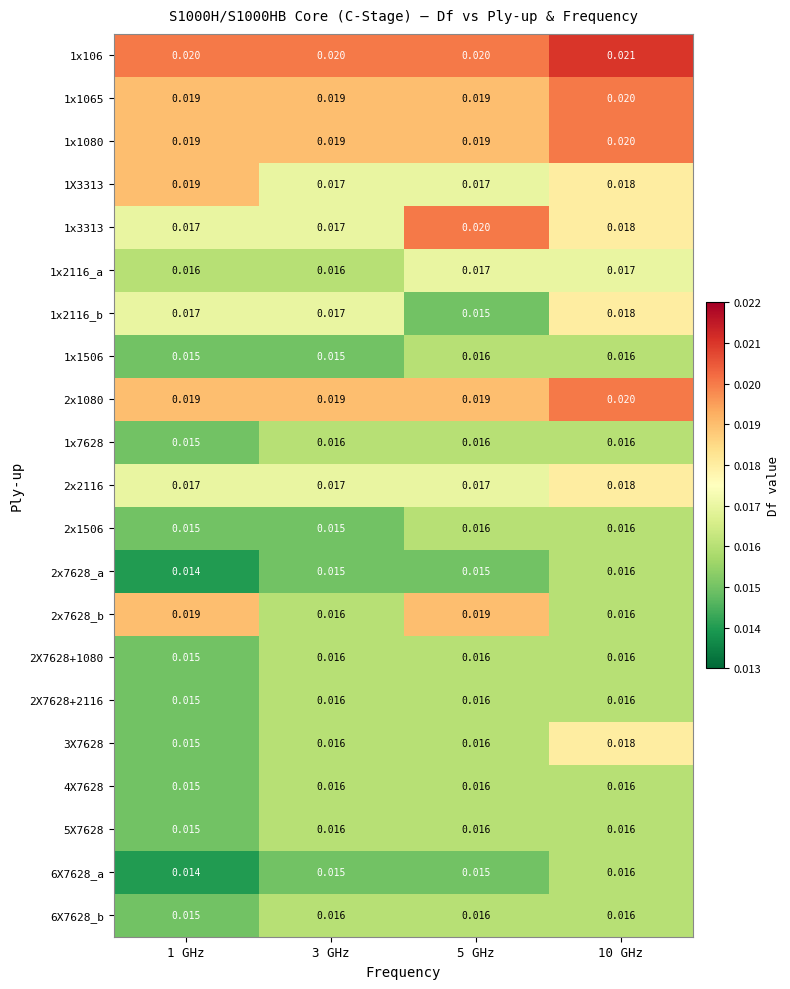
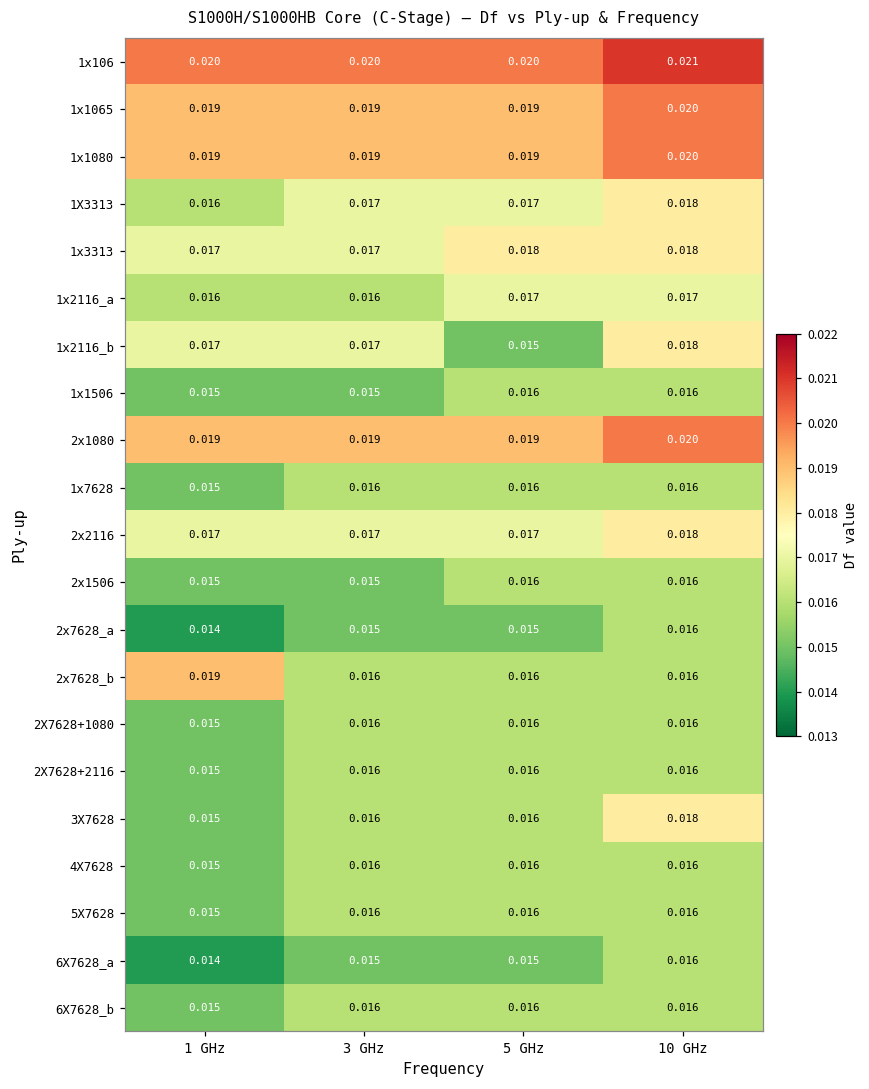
  {
    "1x106": {
      "1 GHz": 0.020,
      "3 GHz": 0.020,
      "5 GHz": 0.020,
      "10 GHz": 0.021
    },
    "1x1065": {
      "1 GHz": 0.019,
      "3 GHz": 0.019,
      "5 GHz": 0.019,
      "10 GHz": 0.020
    },
    "1x1080": {
      "1 GHz": 0.019,
      "3 GHz": 0.019,
      "5 GHz": 0.019,
      "10 GHz": 0.020
    },
    "1X3313": {
-     "1 GHz": 0.019,
+     "1 GHz": 0.016,
      "3 GHz": 0.017,
      "5 GHz": 0.017,
      "10 GHz": 0.018
    },
    "1x3313": {
      "1 GHz": 0.017,
      "3 GHz": 0.017,
-     "5 GHz": 0.020,
+     "5 GHz": 0.018,
      "10 GHz": 0.018
    },
    "1x2116_a": {
      "1 GHz": 0.016,
      "3 GHz": 0.016,
      "5 GHz": 0.017,
      "10 GHz": 0.017
    },
    "1x2116_b": {
      "1 GHz": 0.017,
      "3 GHz": 0.017,
      "5 GHz": 0.015,
      "10 GHz": 0.018
    },
    "1x1506": {
      "1 GHz": 0.015,
      "3 GHz": 0.015,
      "5 GHz": 0.016,
      "10 GHz": 0.016
    },
    "2x1080": {
      "1 GHz": 0.019,
      "3 GHz": 0.019,
      "5 GHz": 0.019,
      "10 GHz": 0.020
    },
    "1x7628": {
      "1 GHz": 0.015,
      "3 GHz": 0.016,
      "5 GHz": 0.016,
      "10 GHz": 0.016
    },
    "2x2116": {
      "1 GHz": 0.017,
      "3 GHz": 0.017,
      "5 GHz": 0.017,
      "10 GHz": 0.018
    },
    "2x1506": {
      "1 GHz": 0.015,
      "3 GHz": 0.015,
      "5 GHz": 0.016,
      "10 GHz": 0.016
    },
    "2x7628_a": {
      "1 GHz": 0.014,
      "3 GHz": 0.015,
      "5 GHz": 0.015,
      "10 GHz": 0.016
    },
    "2x7628_b": {
      "1 GHz": 0.019,
      "3 GHz": 0.016,
-     "5 GHz": 0.019,
+     "5 GHz": 0.016,
      "10 GHz": 0.016
    },
    "2X7628+1080": {
      "1 GHz": 0.015,
      "3 GHz": 0.016,
      "5 GHz": 0.016,
      "10 GHz": 0.016
    },
    "2X7628+2116": {
      "1 GHz": 0.015,
      "3 GHz": 0.016,
      "5 GHz": 0.016,
      "10 GHz": 0.016
    },
    "3X7628": {
      "1 GHz": 0.015,
      "3 GHz": 0.016,
      "5 GHz": 0.016,
      "10 GHz": 0.018
    },
    "4X7628": {
      "1 GHz": 0.015,
      "3 GHz": 0.016,
      "5 GHz": 0.016,
      "10 GHz": 0.016
    },
    "5X7628": {
      "1 GHz": 0.015,
      "3 GHz": 0.016,
      "5 GHz": 0.016,
      "10 GHz": 0.016
    },
    "6X7628_a": {
      "1 GHz": 0.014,
      "3 GHz": 0.015,
      "5 GHz": 0.015,
      "10 GHz": 0.016
    },
    "6X7628_b": {
      "1 GHz": 0.015,
      "3 GHz": 0.016,
      "5 GHz": 0.016,
      "10 GHz": 0.016
    }
  }
